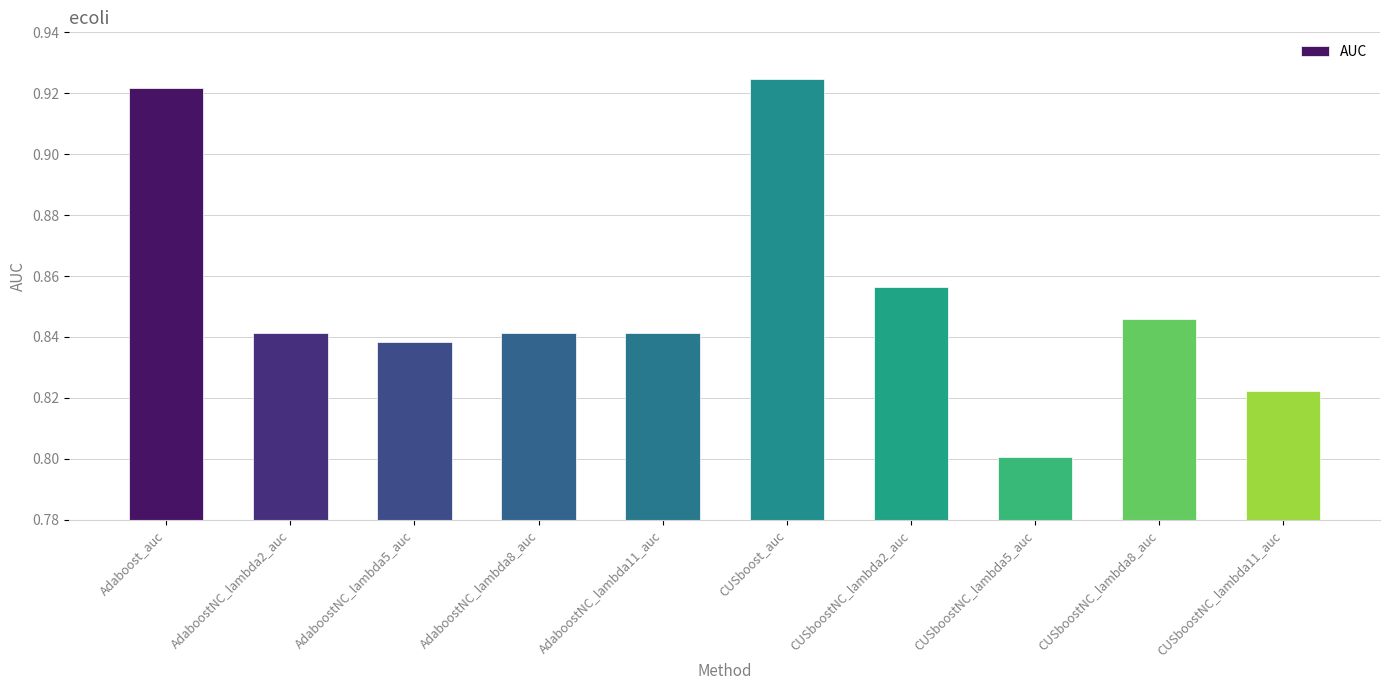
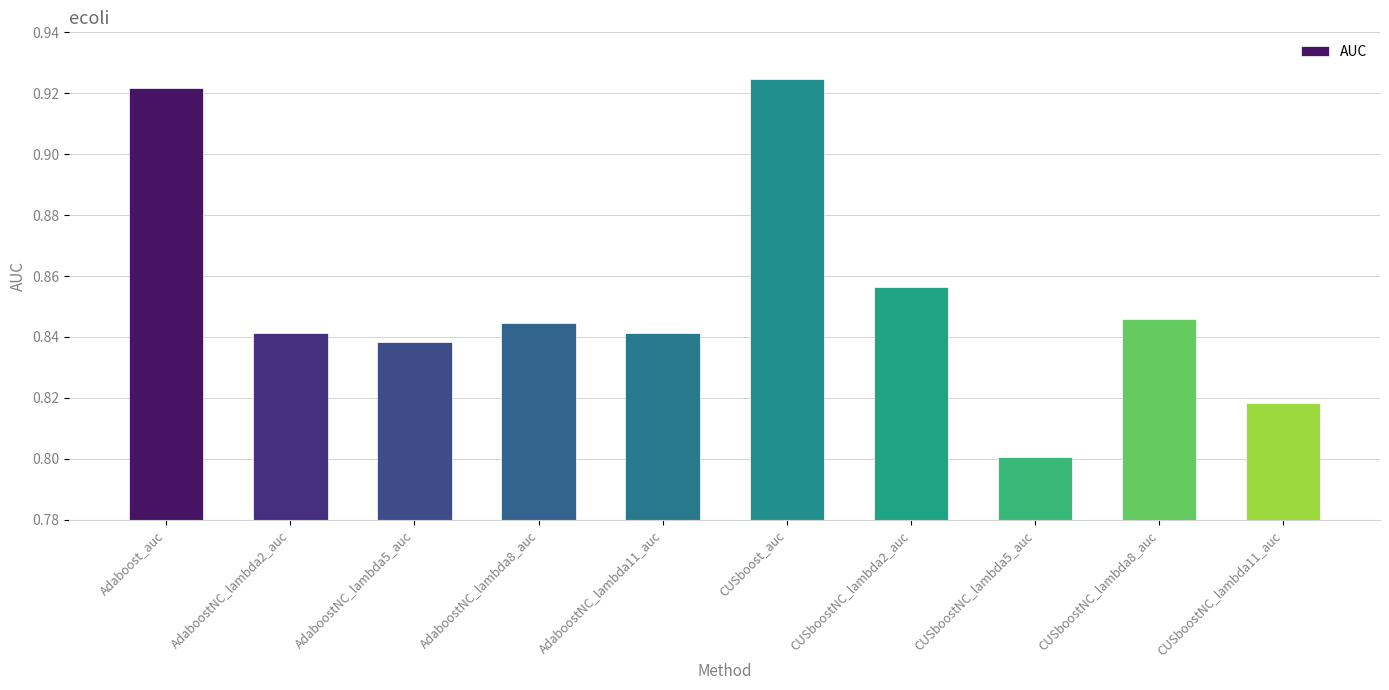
  {
    "Adaboost_auc": 0.922,
    "AdaboostNC_lambda2_auc": 0.841,
    "AdaboostNC_lambda5_auc": 0.838,
-   "AdaboostNC_lambda8_auc": 0.841,
+   "AdaboostNC_lambda8_auc": 0.845,
    "AdaboostNC_lambda11_auc": 0.841,
    "CUSboost_auc": 0.925,
    "CUSboostNC_lambda2_auc": 0.857,
    "CUSboostNC_lambda5_auc": 0.801,
    "CUSboostNC_lambda8_auc": 0.846,
-   "CUSboostNC_lambda11_auc": 0.822
+   "CUSboostNC_lambda11_auc": 0.818
  }
